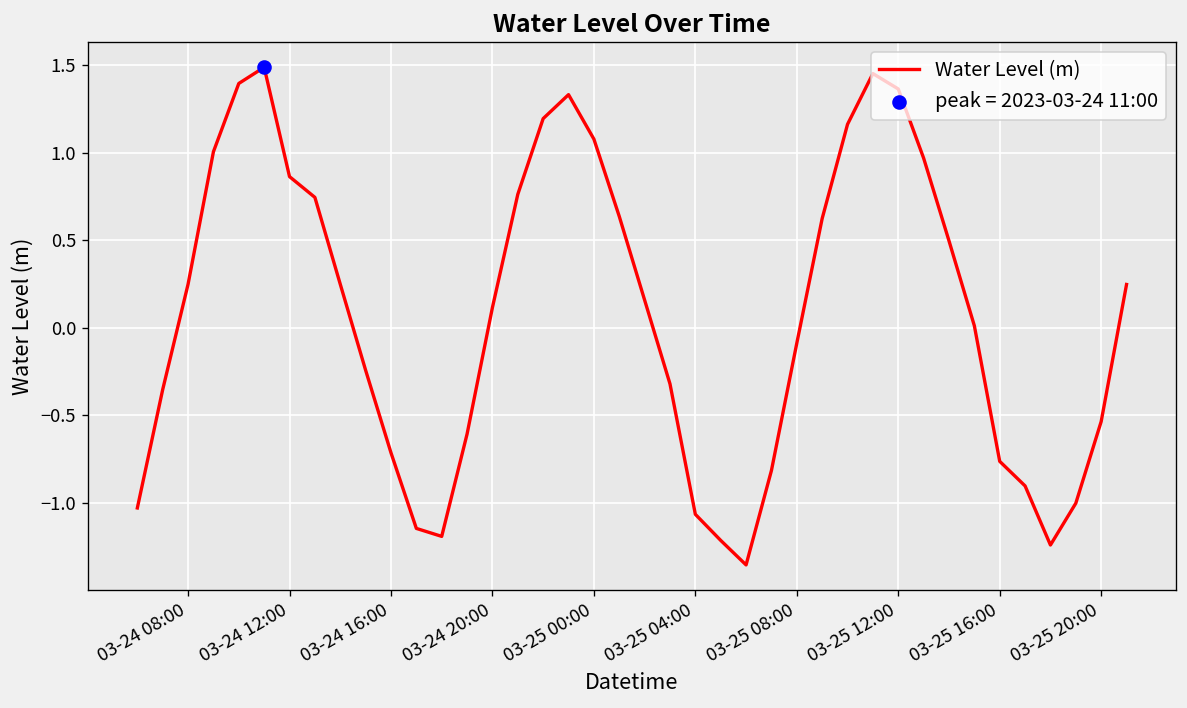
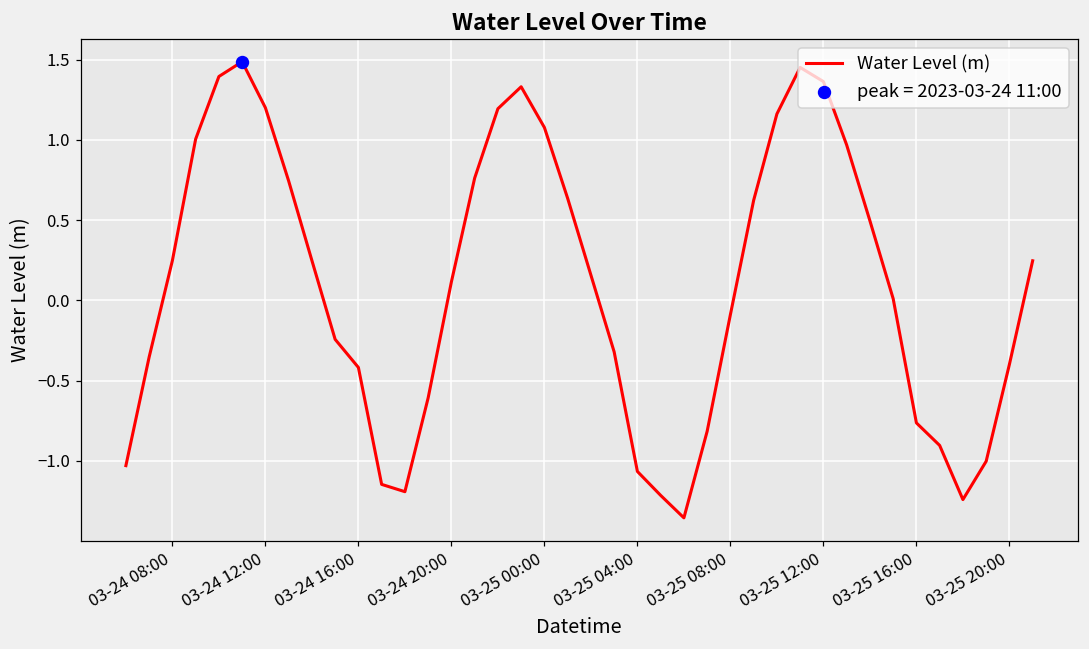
  {
    "Water Level (m)": {
      "03-24 08:00": 0.25,
-     "03-24 12:00": 0.86,
-     "03-24 16:00": -0.72,
+     "03-24 12:00": 1.20,
+     "03-24 16:00": -0.42,
      "03-24 20:00": 0.12,
      "03-25 00:00": 1.08,
      "03-25 04:00": -1.07,
      "03-25 08:00": -0.09,
      "03-25 16:00": -0.76,
-     "03-25 20:00": -0.54
+     "03-25 20:00": -0.40
    }
  }
